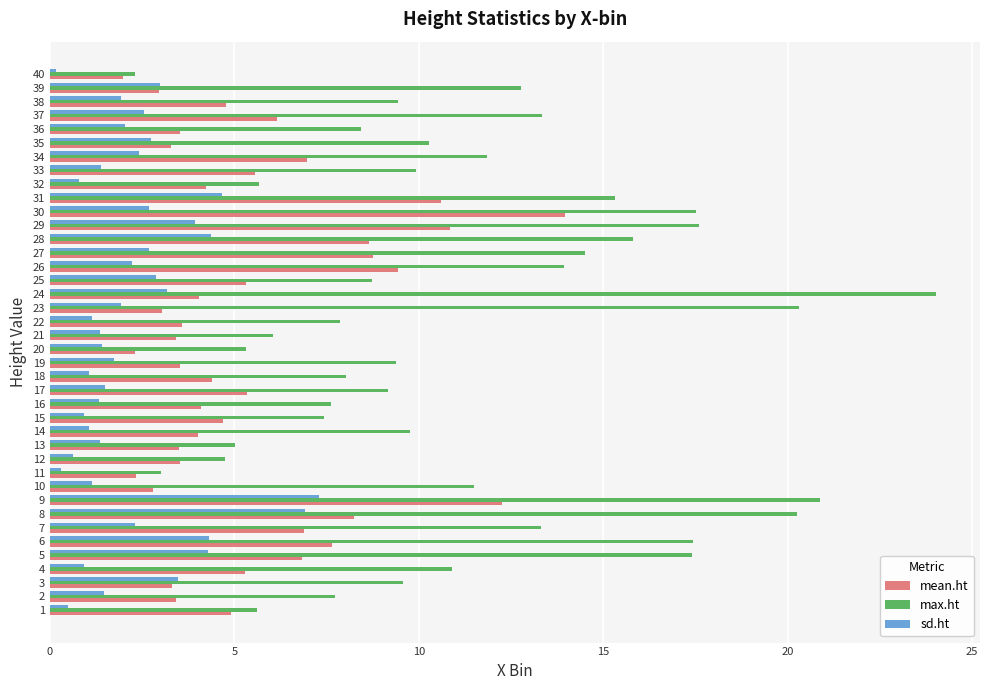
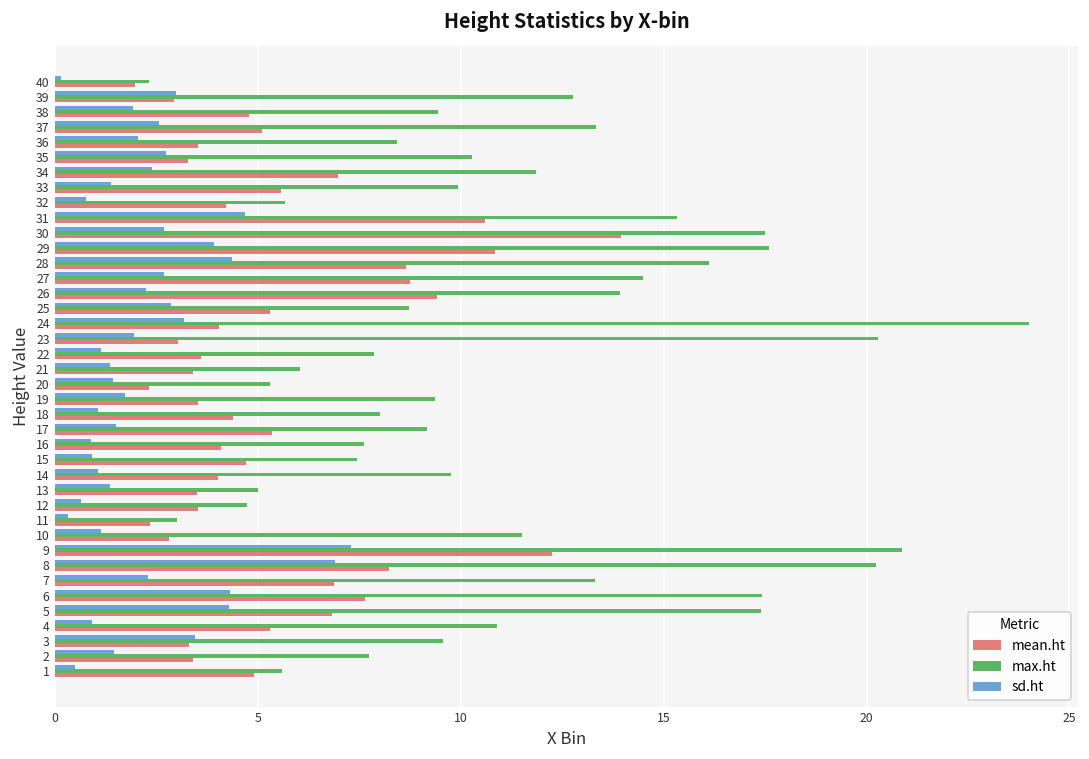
  {
    "mean.ht": {
      "40": 2.0,
      "39": 2.9,
      "38": 4.8,
-     "37": 6.2,
+     "37": 5.1,
      "36": 3.5,
      "35": 3.3,
      "34": 7.0,
      "33": 5.6,
      "32": 4.2,
      "31": 10.6,
      "30": 14.0,
      "29": 10.8,
      "28": 8.6,
      "27": 8.8,
      "26": 9.4,
      "25": 5.3,
      "24": 4.1,
      "23": 3.0,
      "22": 3.6,
      "21": 3.4,
      "20": 2.3,
      "19": 3.5,
      "18": 4.4,
      "17": 5.3,
      "16": 4.1,
      "15": 4.7,
      "14": 4.0,
      "13": 3.5,
      "12": 3.5,
      "11": 2.3,
      "10": 2.8,
      "9": 12.2,
      "8": 8.2,
      "7": 6.9,
      "6": 7.6,
      "5": 6.8,
      "4": 5.3,
      "3": 3.3,
      "2": 3.4,
      "1": 4.9
    },
    "max.ht": {
      "40": 2.3,
      "39": 12.8,
      "38": 9.4,
      "37": 13.3,
      "36": 8.4,
      "35": 10.3,
      "34": 11.9,
      "33": 9.9,
      "32": 5.7,
      "31": 15.3,
      "30": 17.5,
      "29": 17.6,
-     "28": 15.8,
+     "28": 16.1,
      "27": 14.5,
      "26": 13.9,
      "25": 8.7,
      "24": 24.0,
      "23": 20.3,
      "22": 7.9,
      "21": 6.0,
      "20": 5.3,
      "19": 9.4,
      "18": 8.0,
      "17": 9.2,
      "16": 7.6,
      "15": 7.4,
      "14": 9.8,
      "13": 5.0,
      "12": 4.7,
      "11": 3.0,
      "10": 11.5,
      "9": 20.9,
      "8": 20.2,
      "7": 13.3,
      "6": 17.4,
      "5": 17.4,
      "4": 10.9,
      "3": 9.6,
      "2": 7.7,
      "1": 5.6
    },
    "sd.ht": {
      "40": 0.2,
      "39": 3.0,
      "38": 1.9,
      "37": 2.6,
      "36": 2.0,
      "35": 2.7,
      "34": 2.4,
      "33": 1.4,
      "32": 0.8,
      "31": 4.7,
      "30": 2.7,
      "29": 3.9,
      "28": 4.4,
      "27": 2.7,
      "26": 2.2,
      "25": 2.9,
      "24": 3.2,
      "23": 1.9,
      "22": 1.1,
      "21": 1.4,
      "20": 1.4,
      "19": 1.7,
      "18": 1.1,
      "17": 1.5,
-     "16": 1.3,
+     "16": 0.9,
      "15": 0.9,
      "14": 1.1,
      "13": 1.4,
      "12": 0.6,
      "11": 0.3,
      "10": 1.1,
      "9": 7.3,
      "8": 6.9,
      "7": 2.3,
      "6": 4.3,
      "5": 4.3,
      "4": 0.9,
      "3": 3.5,
      "2": 1.5,
      "1": 0.5
    }
  }
